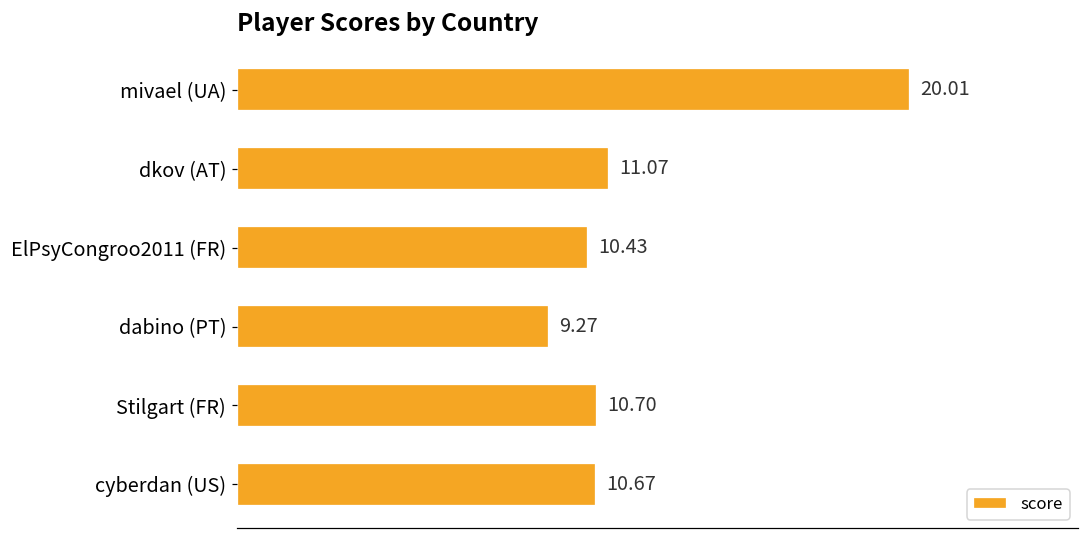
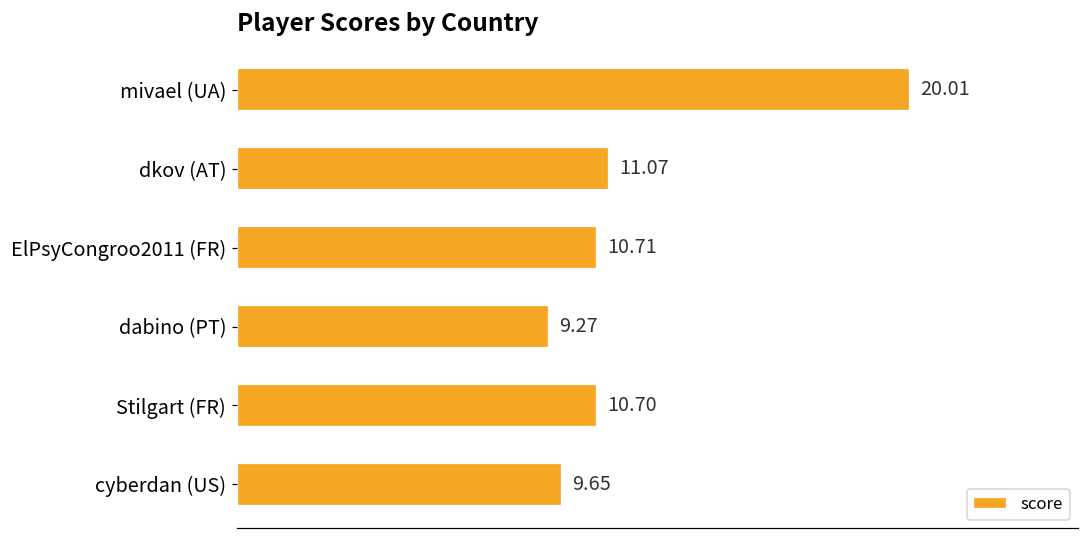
  {
    "mivael (UA)": 20.01,
    "dkov (AT)": 11.07,
-   "ElPsyCongroo2011 (FR)": 10.43,
+   "ElPsyCongroo2011 (FR)": 10.71,
    "dabino (PT)": 9.27,
    "Stilgart (FR)": 10.70,
-   "cyberdan (US)": 10.67
+   "cyberdan (US)": 9.65
  }
